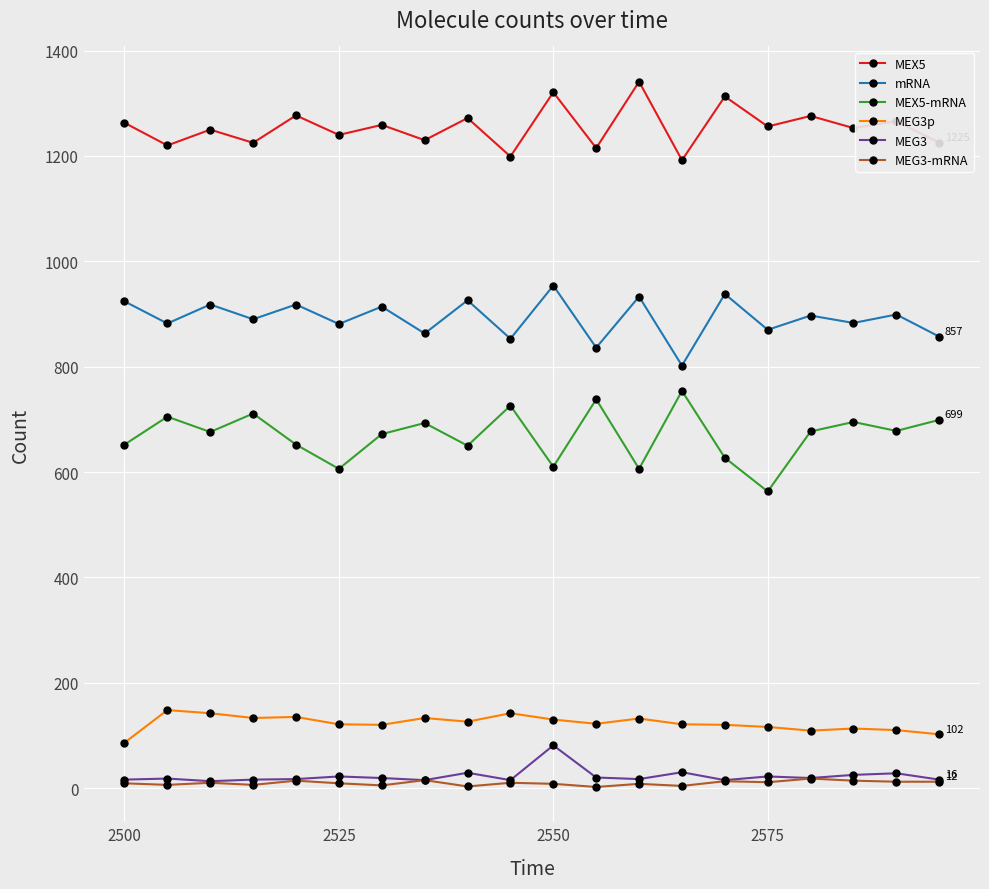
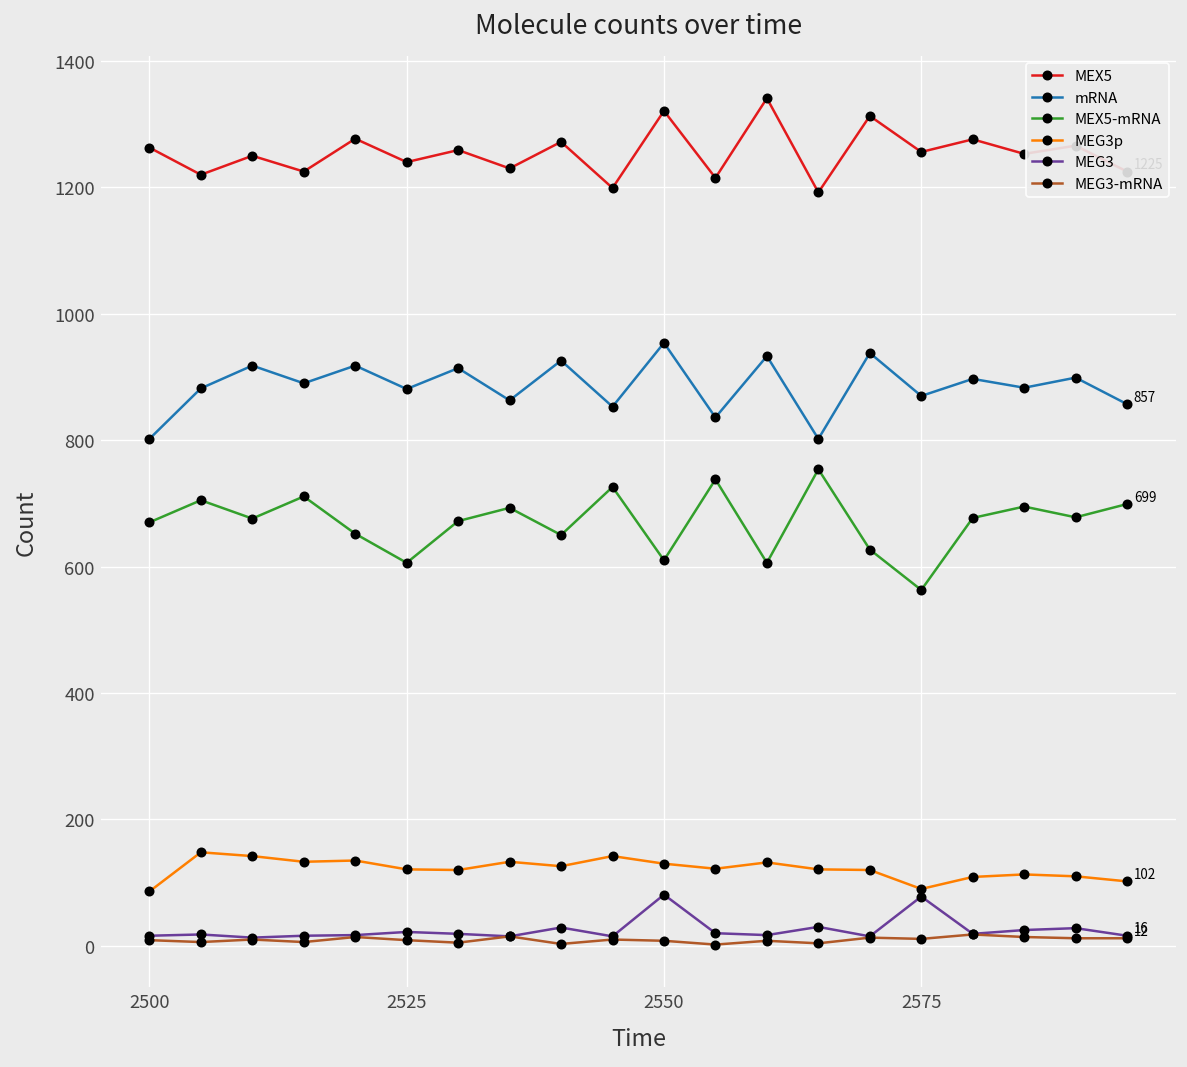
  {
    "MEX5": {
      "2500": 1260,
      "2525": 1240,
      "2550": 1320,
      "2575": 1260
    },
    "mRNA": {
-     "2500": 920,
+     "2500": 800,
      "2525": 880,
      "2550": 950,
      "2575": 870
    },
    "MEX5-mRNA": {
-     "2500": 650,
+     "2500": 670,
      "2525": 610,
      "2550": 610,
      "2575": 560
    },
    "MEG3p": {
      "2500": 90,
      "2525": 120,
      "2550": 130,
-     "2575": 120
+     "2575": 90
    },
    "MEG3": {
      "2500": 20,
      "2525": 20,
      "2550": 80,
-     "2575": 20
+     "2575": 80
    },
    "MEG3-mRNA": {
      "2500": 10,
      "2525": 10,
      "2550": 10,
      "2575": 10
    }
  }
